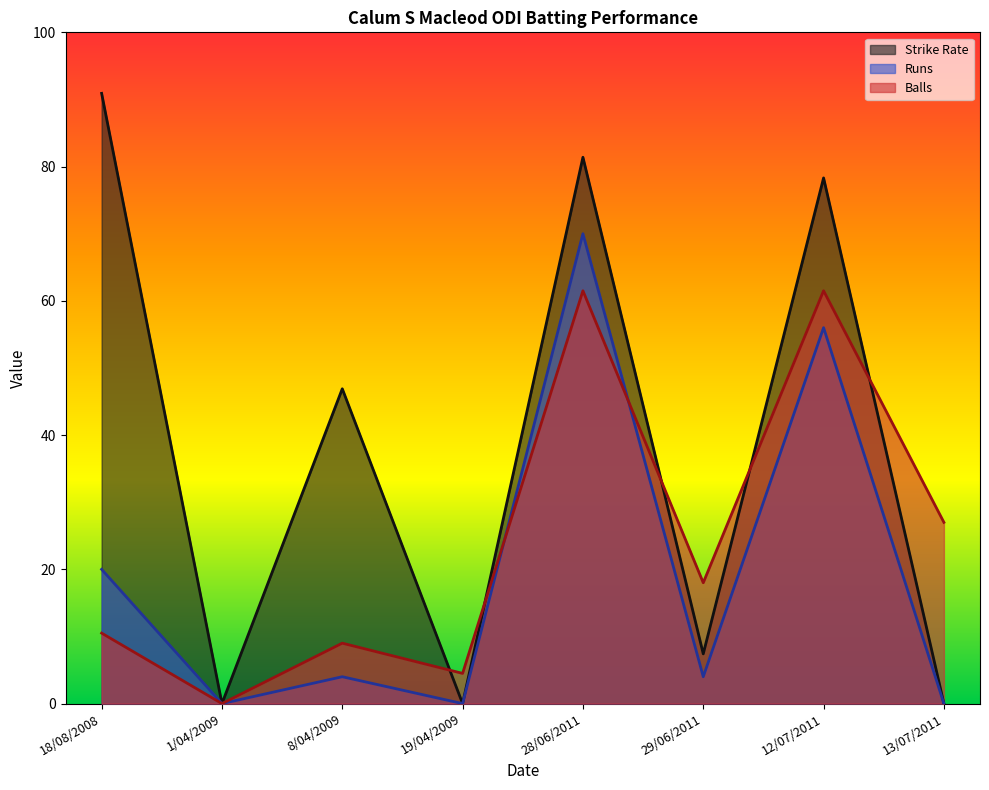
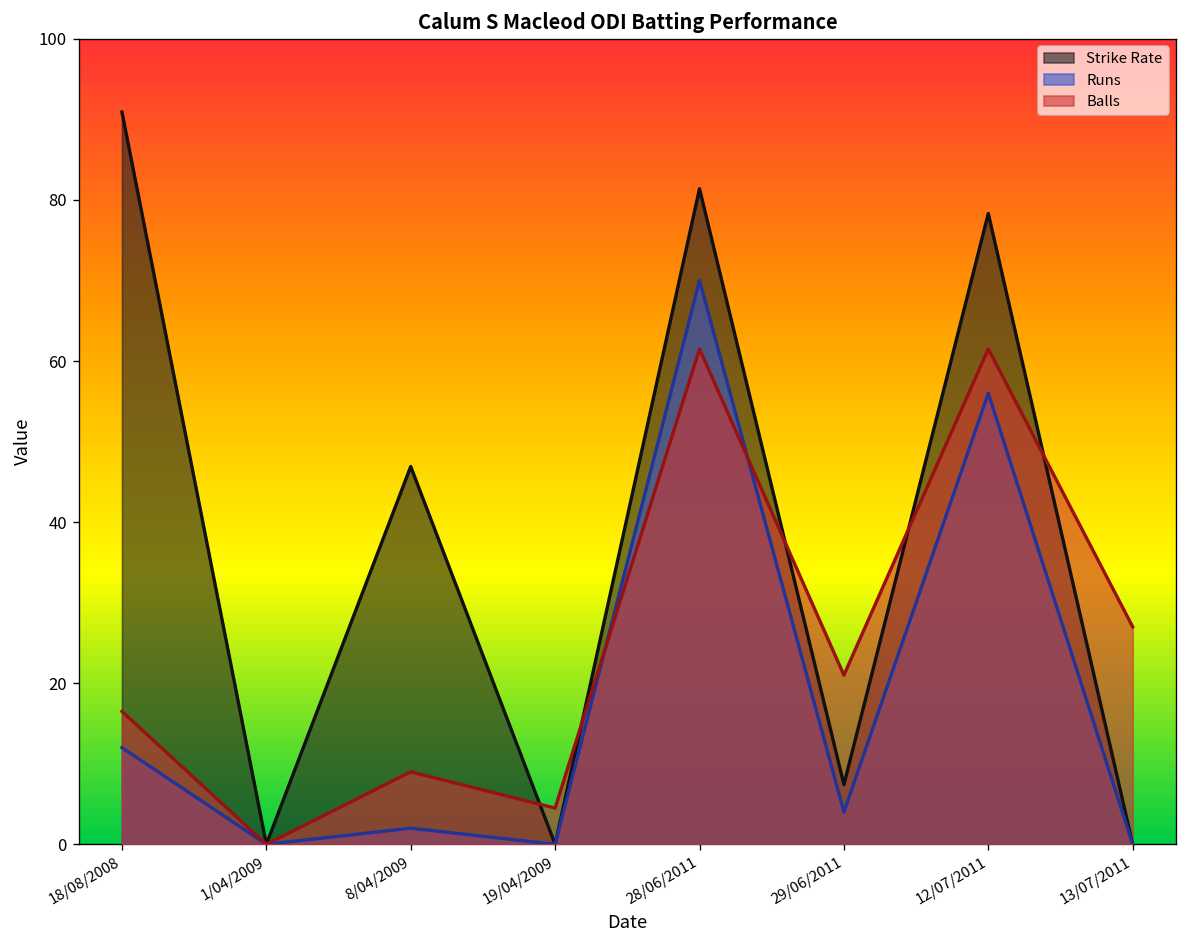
  {
    "Strike Rate": {
      "18/08/2008": 91,
      "8/04/2009": 47,
      "28/06/2011": 81,
      "29/06/2011": 7,
      "12/07/2011": 78
    },
    "Runs": {
-     "18/08/2008": 20,
-     "8/04/2009": 4,
+     "18/08/2008": 12,
+     "8/04/2009": 2,
      "28/06/2011": 70,
      "29/06/2011": 4,
      "12/07/2011": 56
    },
    "Balls": {
-     "18/08/2008": 11,
+     "18/08/2008": 17,
      "8/04/2009": 9,
      "19/04/2009": 5,
      "28/06/2011": 62,
-     "29/06/2011": 18,
+     "29/06/2011": 21,
      "12/07/2011": 62,
      "13/07/2011": 27
    }
  }
